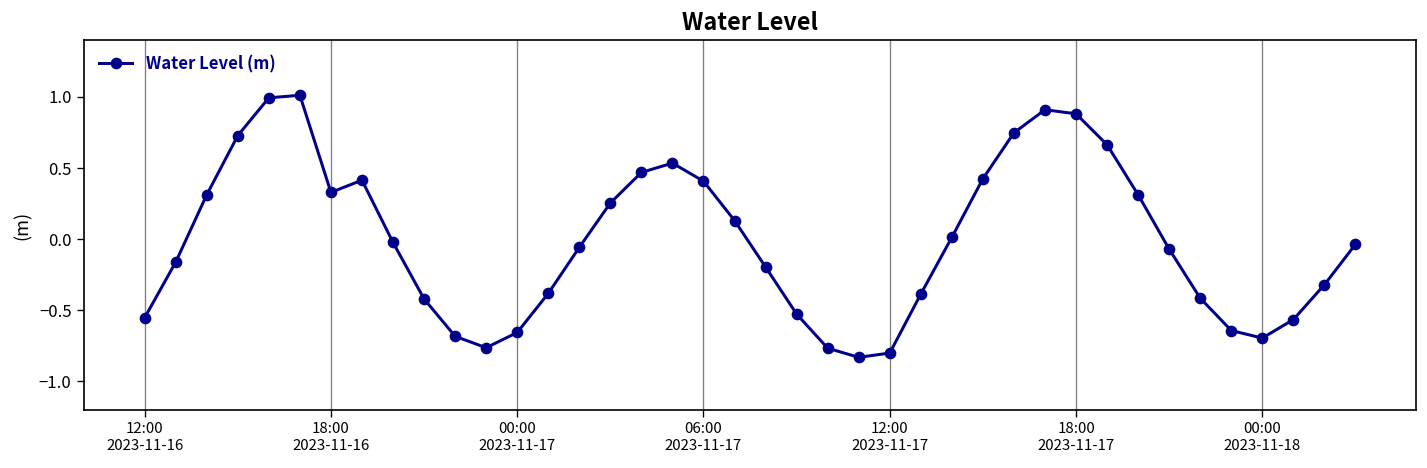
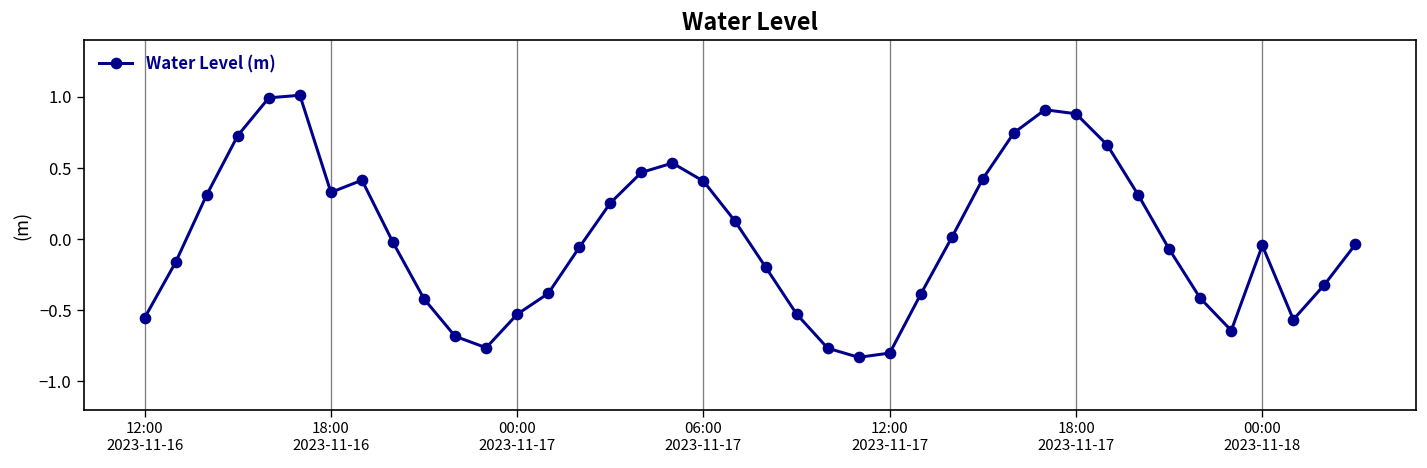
  {
    "12:00 2023-11-16": -0.55,
    "18:00 2023-11-16": 0.33,
-   "00:00 2023-11-17": -0.66,
+   "00:00 2023-11-17": -0.53,
    "06:00 2023-11-17": 0.41,
    "12:00 2023-11-17": -0.80,
    "18:00 2023-11-17": 0.88,
-   "00:00 2023-11-18": -0.70
+   "00:00 2023-11-18": -0.04
  }
